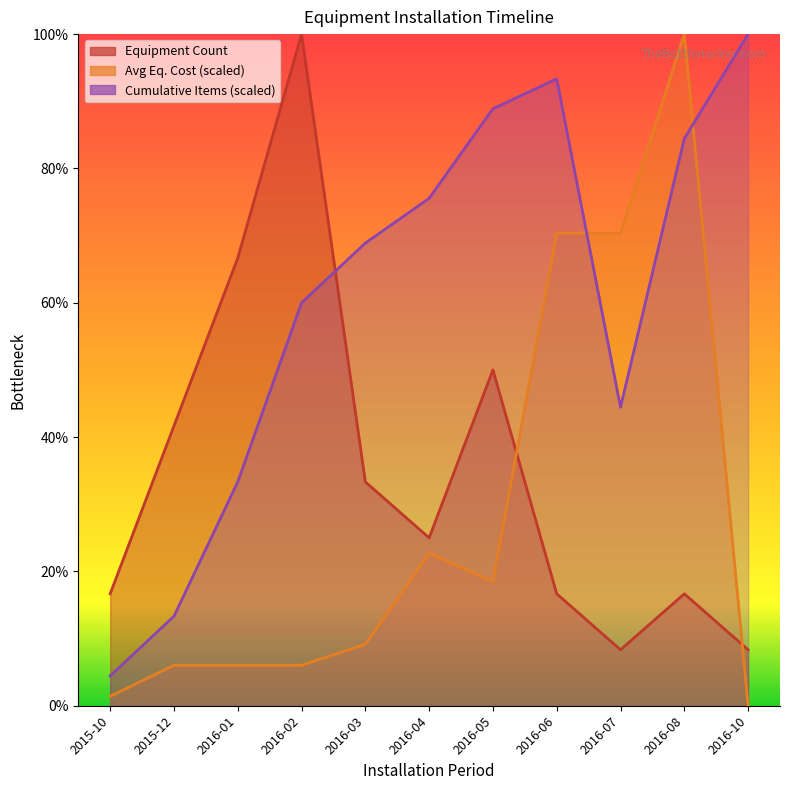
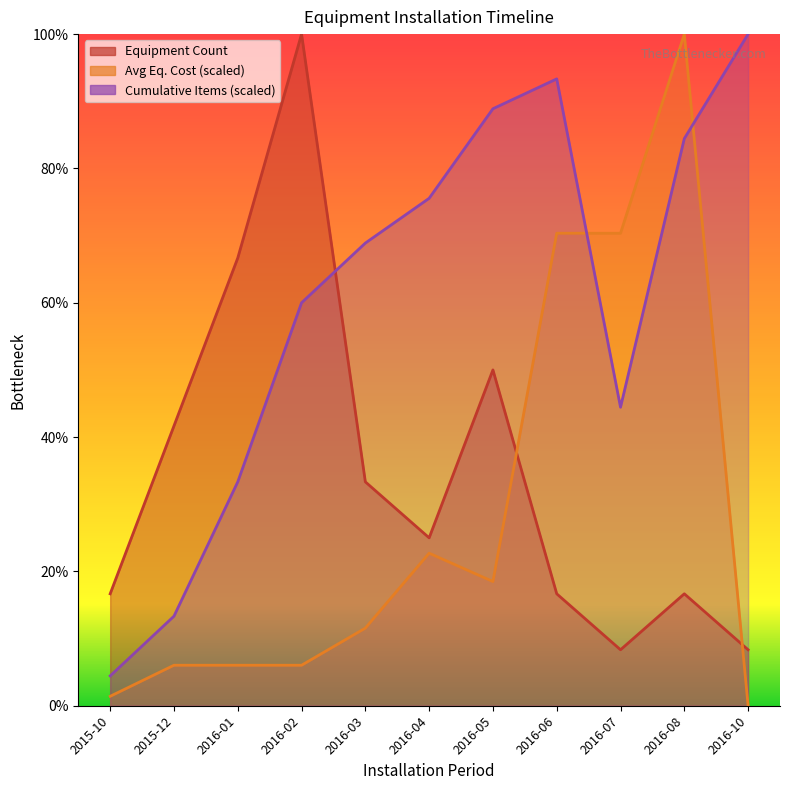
  {
    "Equipment Count": {
      "2015-10": "17%",
      "2015-12": "42%",
      "2016-01": "67%",
      "2016-02": "100%",
      "2016-03": "33%",
      "2016-04": "25%",
      "2016-05": "50%",
      "2016-06": "17%",
      "2016-07": "8%",
      "2016-08": "17%",
      "2016-10": "8%"
    },
    "Avg Eq. Cost (scaled)": {
      "2015-10": "1%",
      "2015-12": "6%",
      "2016-01": "6%",
      "2016-02": "6%",
-     "2016-03": "9%",
+     "2016-03": "12%",
      "2016-04": "23%",
      "2016-05": "18%",
      "2016-06": "70%",
      "2016-07": "70%",
      "2016-08": "100%",
      "2016-10": "0%"
    },
    "Cumulative Items (scaled)": {
      "2015-10": "4%",
      "2015-12": "13%",
      "2016-01": "33%",
      "2016-02": "60%",
      "2016-03": "69%",
      "2016-04": "76%",
      "2016-05": "89%",
      "2016-06": "93%",
      "2016-07": "44%",
      "2016-08": "84%",
      "2016-10": "100%"
    }
  }
